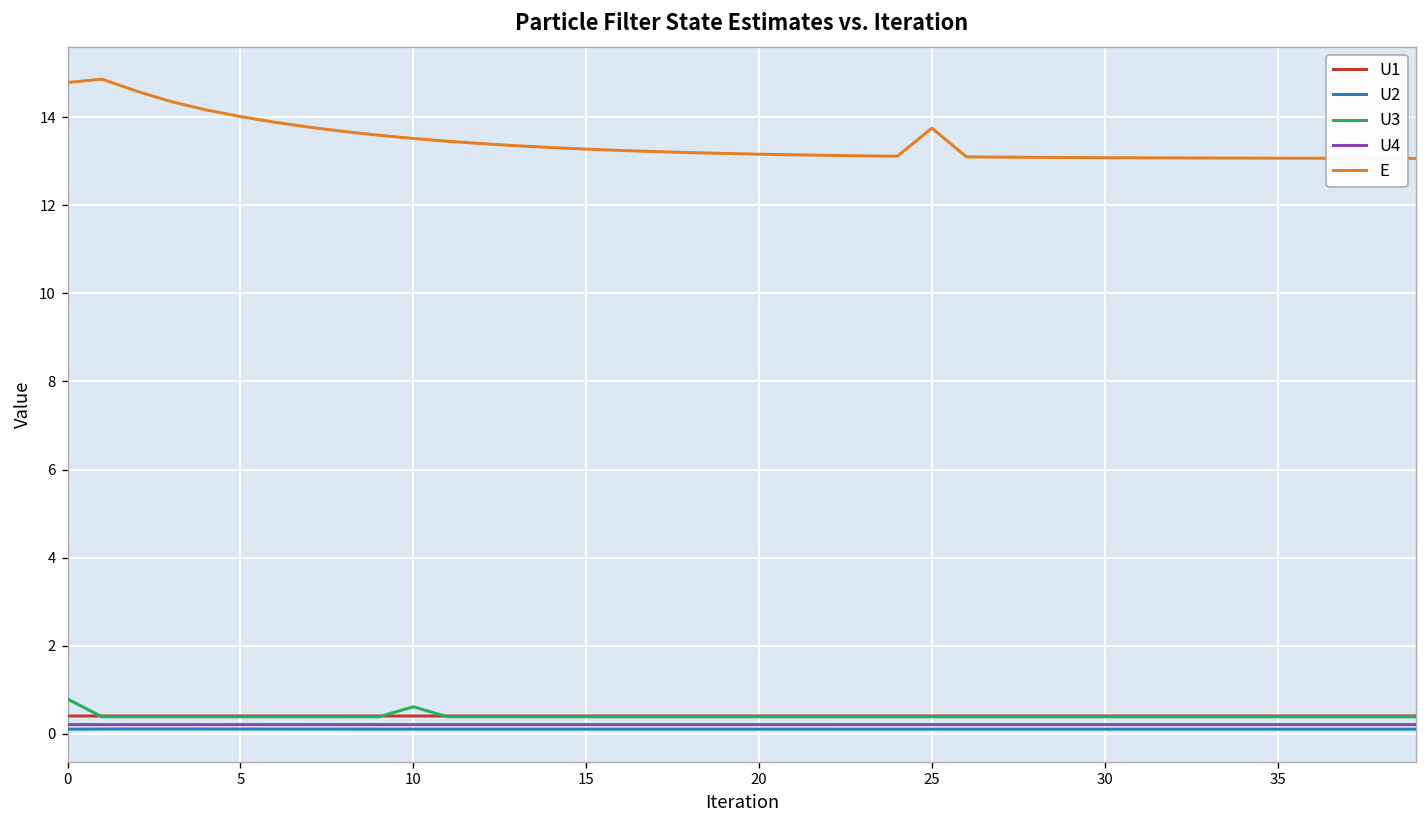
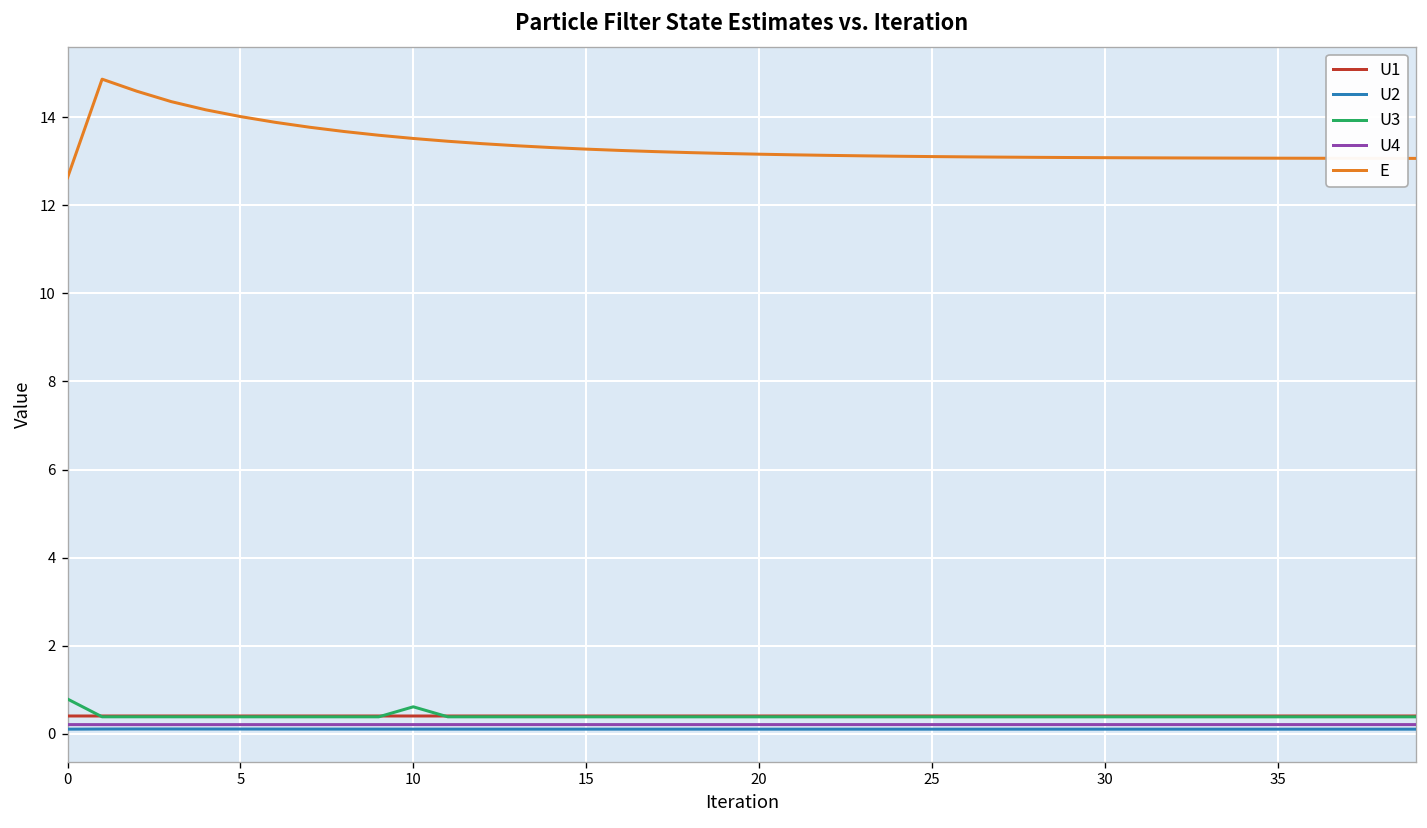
  {
    "U1": {
      "0": 0.4,
      "10": 0.4
    },
    "U2": {
      "0": 0.1,
      "5": 0.1,
      "10": 0.1,
      "15": 0.1,
      "20": 0.1,
      "25": 0.1,
      "30": 0.1,
      "35": 0.1
    },
    "U3": {
      "0": 0.8,
      "10": 0.6
    },
    "U4": {
      "0": 0.2,
      "5": 0.2,
      "10": 0.2,
      "15": 0.2,
      "20": 0.2,
      "25": 0.2,
      "30": 0.2,
      "35": 0.2
    },
    "E": {
-     "0": 14.8,
+     "0": 12.6,
      "5": 14.0,
      "10": 13.5,
      "15": 13.3,
      "20": 13.2,
-     "25": 13.7,
+     "25": 13.1,
      "30": 13.1,
      "35": 13.1
    }
  }
